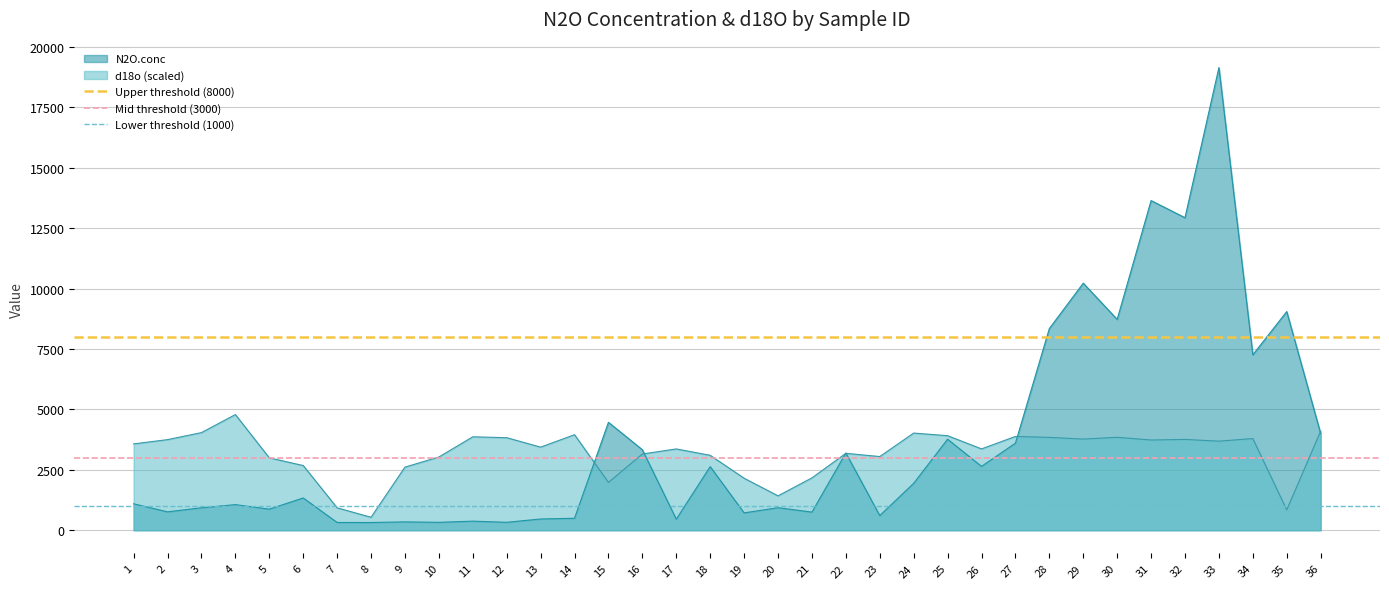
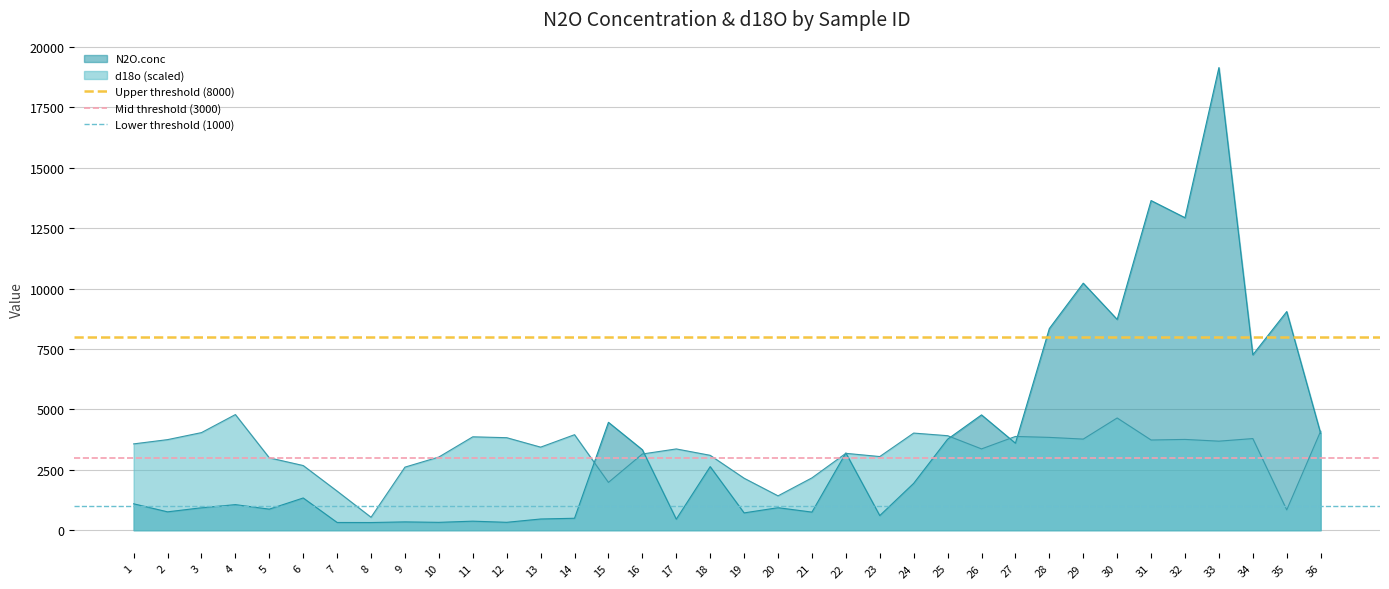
  {
    "N2O.conc": {
      "1": 1100,
      "2": 800,
      "3": 900,
      "4": 1100,
      "5": 900,
      "6": 1300,
      "7": 300,
      "8": 300,
      "9": 300,
      "10": 300,
      "11": 400,
      "12": 300,
      "13": 500,
      "14": 500,
      "15": 4500,
      "16": 3300,
      "17": 500,
      "18": 2600,
      "19": 700,
      "20": 900,
      "21": 800,
      "23": 600,
      "24": 1900,
      "25": 3800,
-     "26": 2600,
+     "26": 4800,
      "27": 3600,
      "28": 8300,
      "29": 10200,
      "30": 8700,
      "31": 13600,
      "32": 12900,
      "33": 19100,
      "34": 7300,
      "35": 9000
    },
    "d18o (scaled)": {
      "1": 3600,
      "2": 3700,
      "3": 4000,
      "4": 4800,
      "5": 3000,
      "6": 2700,
-     "7": 900,
+     "7": 1600,
      "8": 500,
      "9": 2600,
      "10": 3000,
      "11": 3900,
      "12": 3800,
      "13": 3400,
      "14": 4000,
      "15": 2000,
      "16": 3200,
      "17": 3400,
      "18": 3100,
      "19": 2200,
      "20": 1400,
      "21": 2200,
      "23": 3000,
      "24": 4000,
      "25": 3900,
      "26": 3400,
      "27": 3900,
      "28": 3800,
      "29": 3800,
-     "30": 3800,
+     "30": 4600,
      "31": 3700,
      "32": 3800,
      "33": 3700,
      "34": 3800,
      "35": 800
    }
  }
